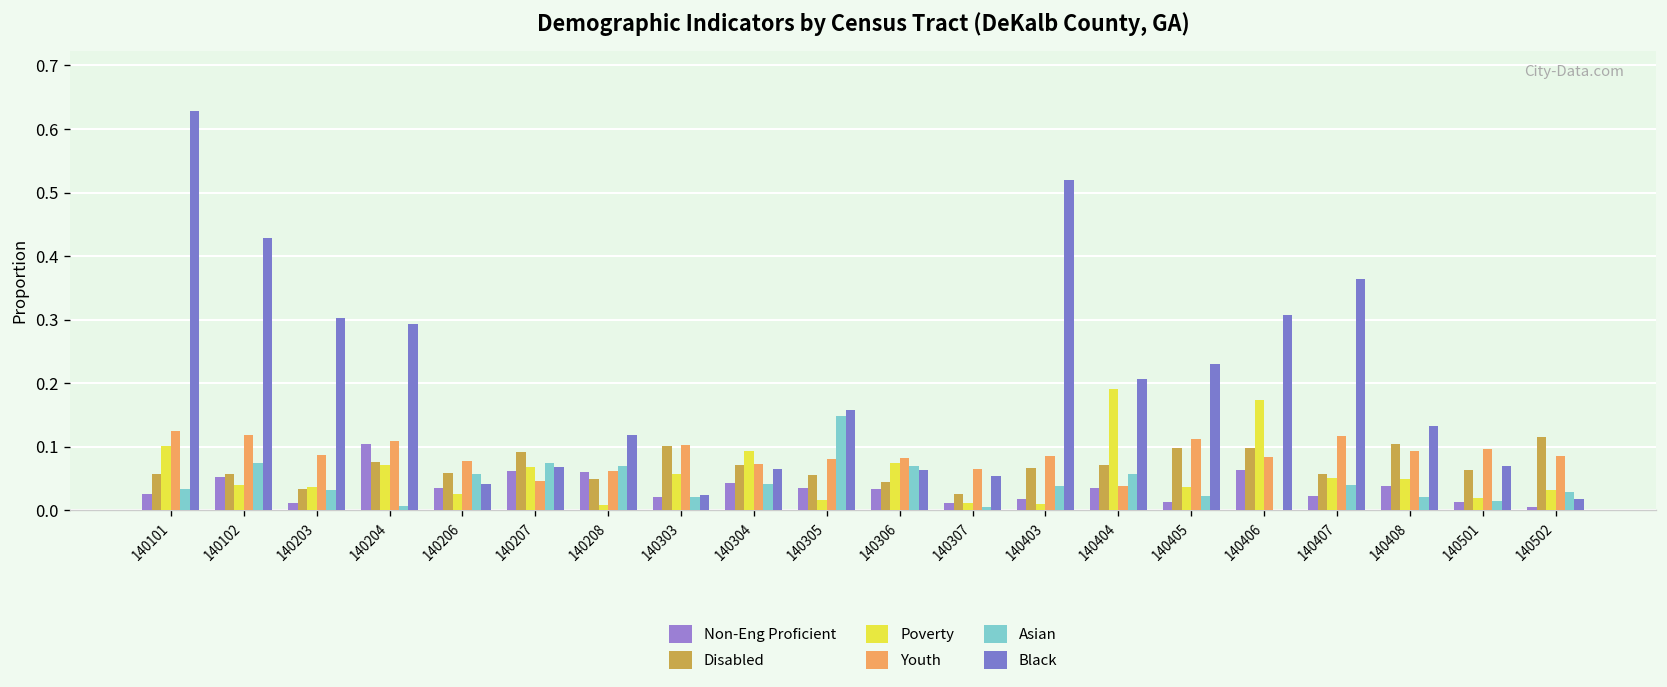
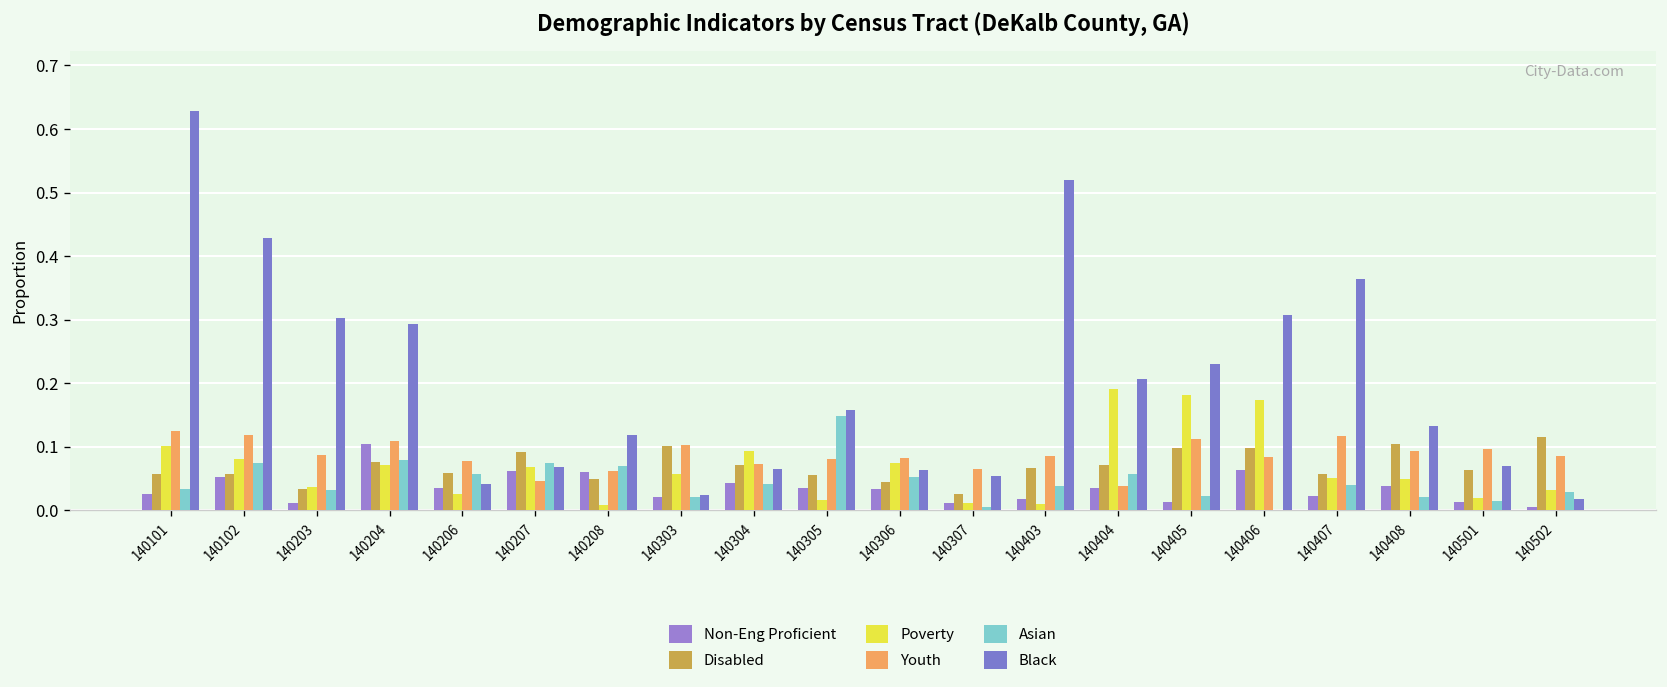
  {
    "Poverty": {
      "140101": 0.10,
-     "140102": 0.04,
+     "140102": 0.08,
      "140203": 0.04,
      "140204": 0.07,
      "140206": 0.03,
      "140207": 0.07,
      "140208": 0.01,
      "140303": 0.06,
      "140304": 0.09,
      "140305": 0.02,
      "140306": 0.07,
      "140307": 0.01,
      "140403": 0.01,
      "140404": 0.19,
-     "140405": 0.04,
+     "140405": 0.18,
      "140406": 0.17,
      "140407": 0.05,
      "140408": 0.05,
      "140501": 0.02,
      "140502": 0.03
    },
    "Asian": {
      "140101": 0.03,
      "140102": 0.07,
      "140203": 0.03,
-     "140204": 0.01,
+     "140204": 0.08,
      "140206": 0.06,
      "140207": 0.07,
      "140208": 0.07,
      "140303": 0.02,
      "140304": 0.04,
      "140305": 0.15,
-     "140306": 0.07,
+     "140306": 0.05,
      "140307": 0.01,
      "140403": 0.04,
      "140404": 0.06,
      "140405": 0.02,
      "140406": 0.00,
      "140407": 0.04,
      "140408": 0.02,
      "140501": 0.02,
      "140502": 0.03
    }
  }
